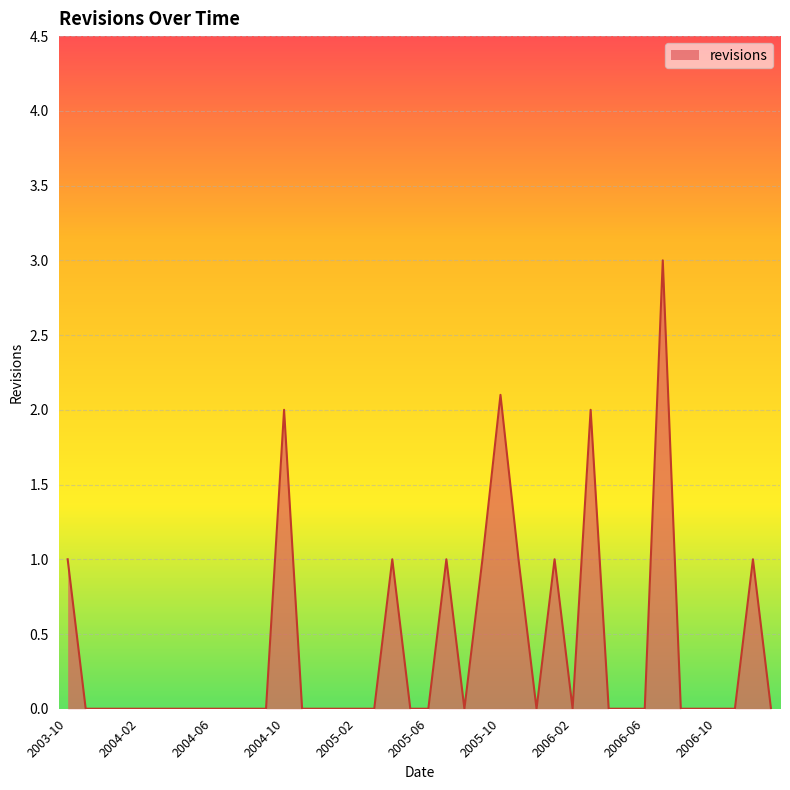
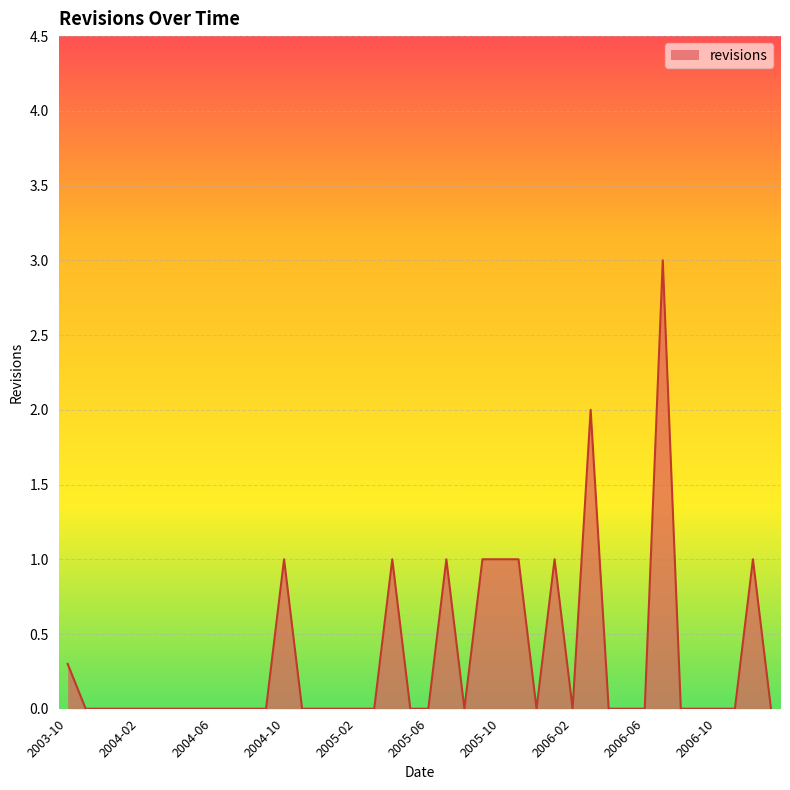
  {
-   "2003-10": 1.0,
+   "2003-10": 0.3,
    "2004-02": 0.0,
    "2004-06": 0.0,
-   "2004-10": 2,
+   "2004-10": 1,
    "2005-02": 0.0,
    "2005-06": 0.0,
-   "2005-10": 2.1,
+   "2005-10": 1.0,
    "2006-02": 0.0,
    "2006-06": 0.0,
    "2006-10": 0.0
  }
